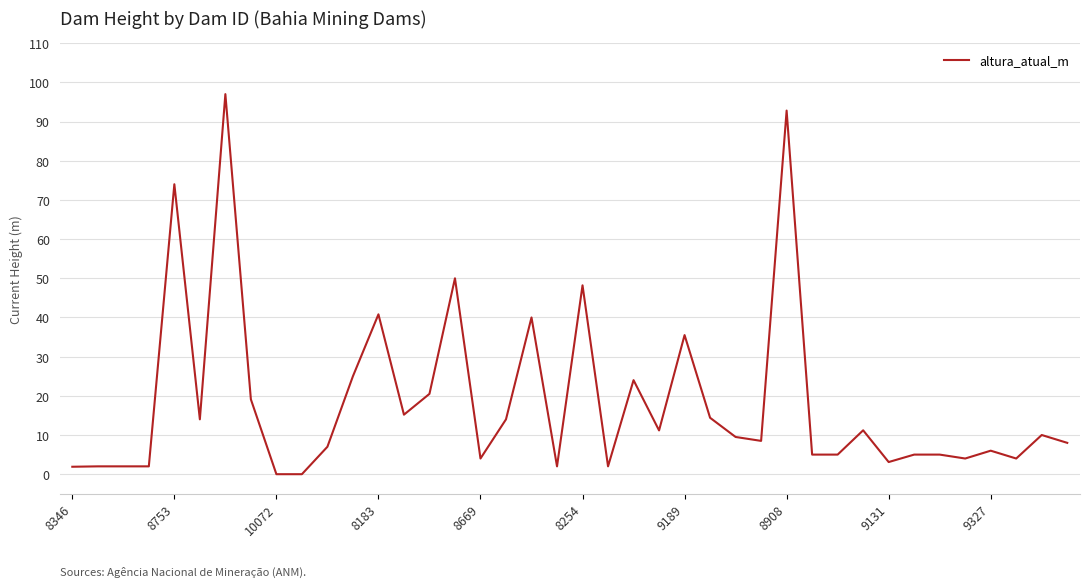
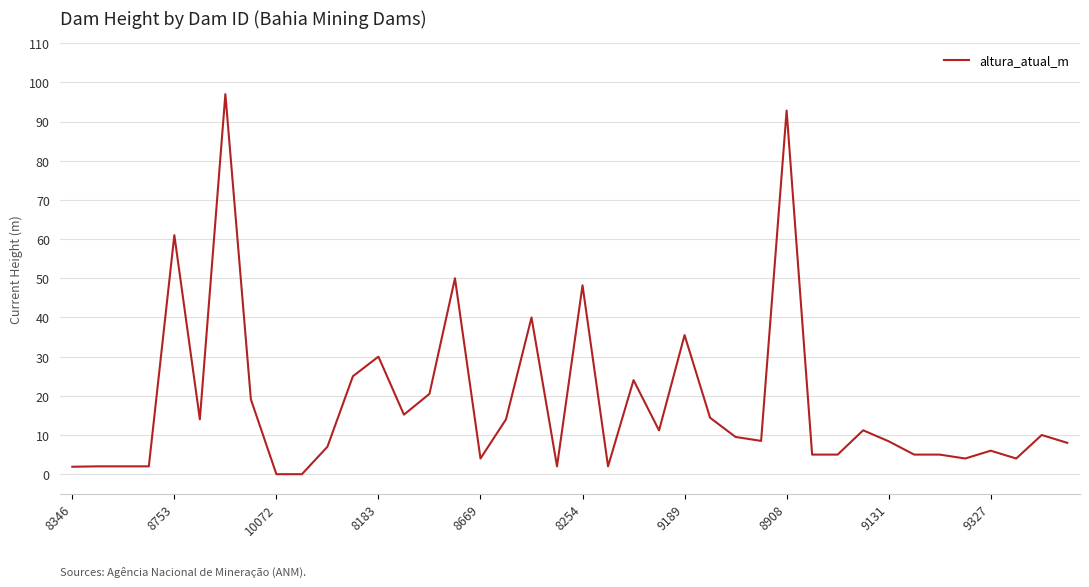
  {
    "8346": 2,
-   "8753": 74,
+   "8753": 61,
    "10072": 0,
-   "8183": 41,
+   "8183": 30,
    "8669": 4,
    "8254": 48,
    "9189": 36,
    "8908": 93,
-   "9131": 3,
+   "9131": 8,
    "9327": 6
  }
